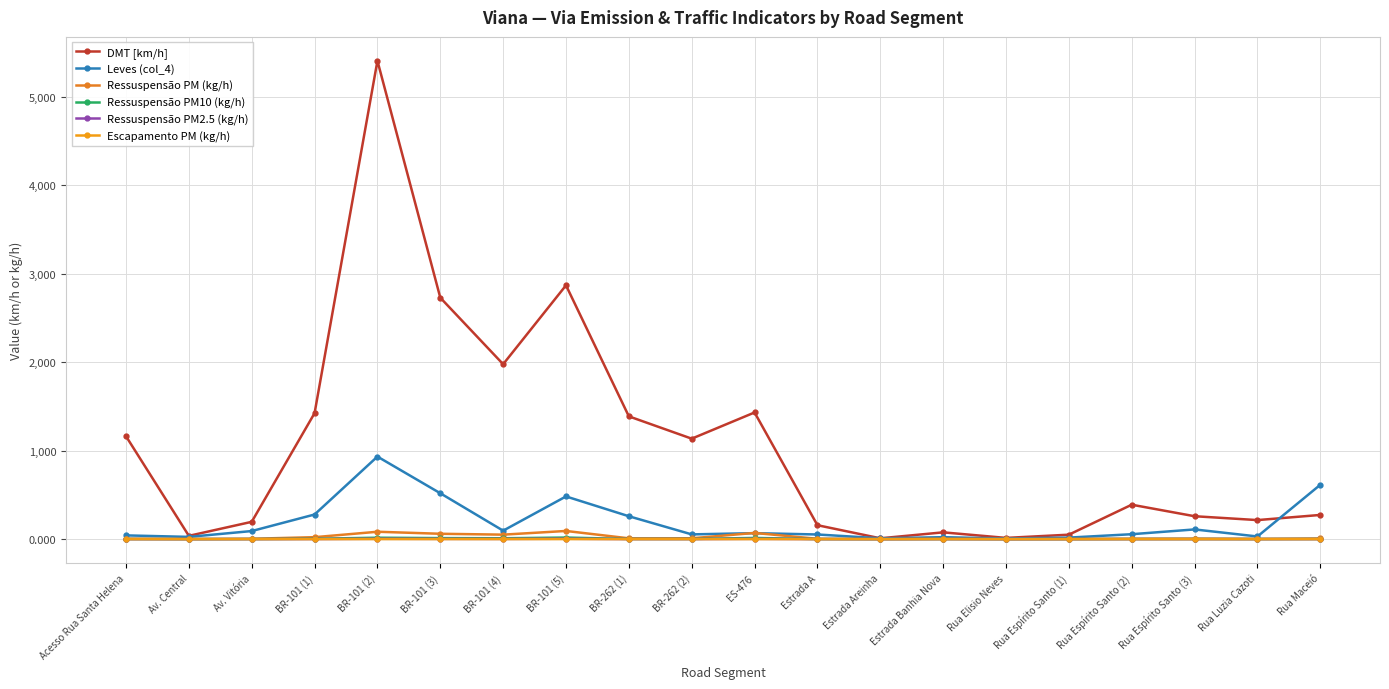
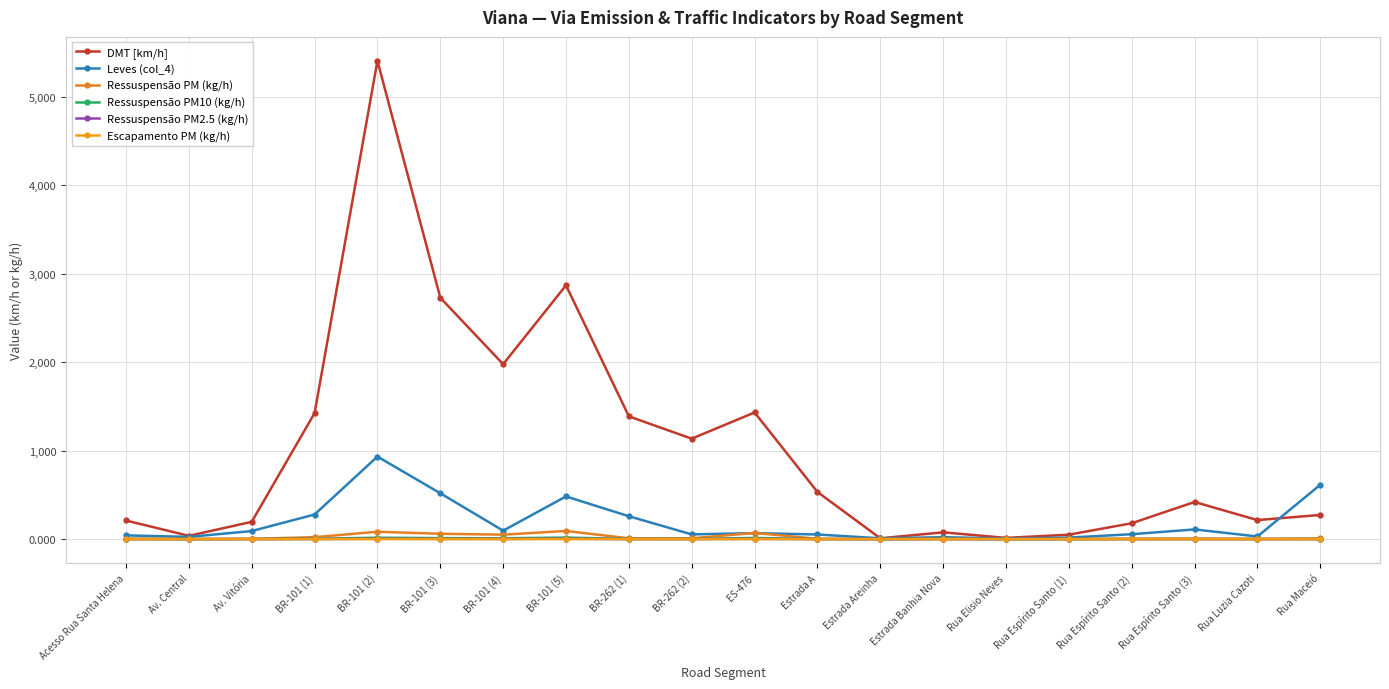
  {
    "DMT [km/h]": {
-     "Acesso Rua Santa Helena": "1,200",
+     "Acesso Rua Santa Helena": "200",
      "Av. Vitória": "200",
      "BR-101 (1)": "1,400",
      "BR-101 (2)": "5,400",
      "BR-101 (3)": "2,700",
      "BR-101 (4)": "2,000",
      "BR-101 (5)": "2,900",
      "BR-262 (1)": "1,400",
      "BR-262 (2)": "1,100",
      "ES-476": "1,400",
-     "Estrada A": "200",
+     "Estrada A": "500",
      "Estrada Banhia Nova": "100",
      "Rua Espírito Santo (1)": "100",
-     "Rua Espírito Santo (2)": "400",
-     "Rua Espírito Santo (3)": "300",
+     "Rua Espírito Santo (2)": "200",
+     "Rua Espírito Santo (3)": "400",
      "Rua Luzia Cazoti": "200",
      "Rua Maceió": "300"
    },
    "Leves (col_4)": {
      "Acesso Rua Santa Helena": "0",
      "Av. Vitória": "100",
      "BR-101 (1)": "300",
      "BR-101 (2)": "900",
      "BR-101 (3)": "500",
      "BR-101 (4)": "100",
      "BR-101 (5)": "500",
      "BR-262 (1)": "300",
      "BR-262 (2)": "100",
      "Estrada A": "100",
      "Rua Espírito Santo (2)": "100",
      "Rua Espírito Santo (3)": "100",
      "Rua Maceió": "600"
    }
  }
